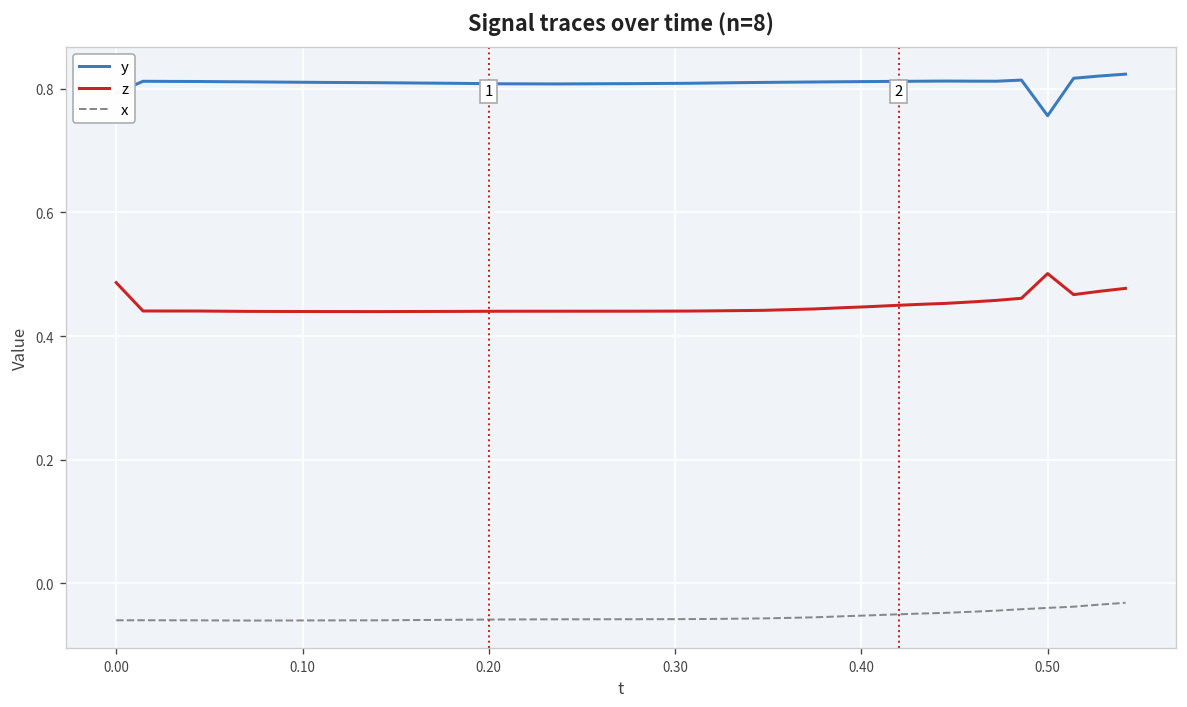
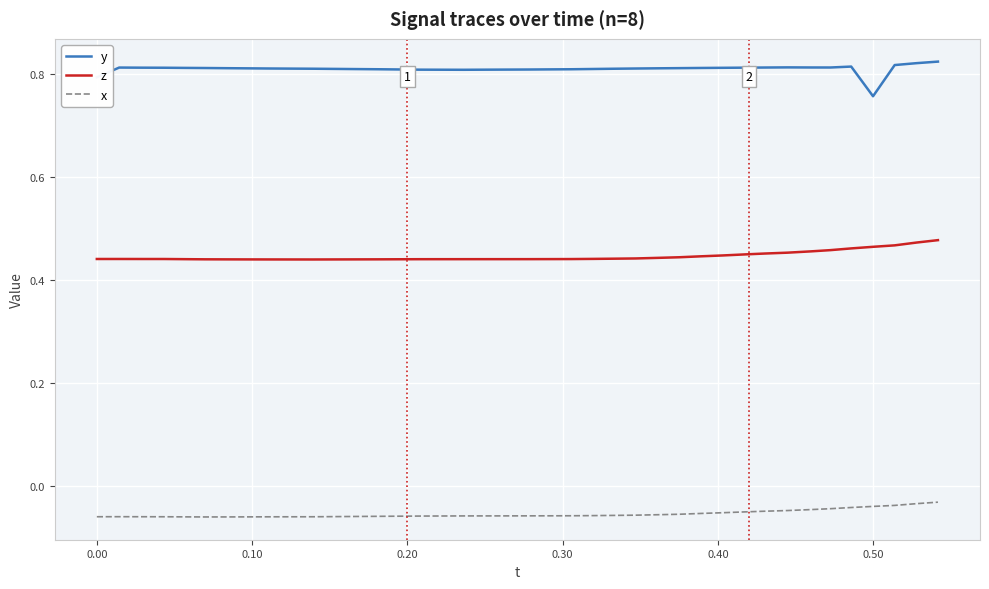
  {
    "y": {
      "0.50": 0.76
    },
    "z": {
-     "0.00": 0.49,
-     "0.50": 0.50
+     "0.00": 0.44,
+     "0.50": 0.46
    },
    "x": {
      "0.00": -0.06,
      "0.50": -0.04
    }
  }
